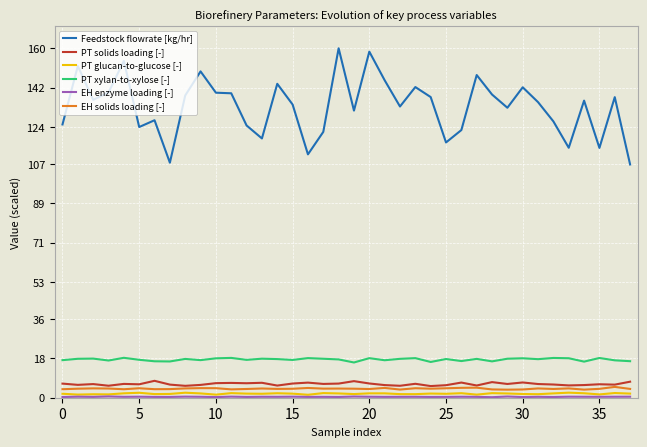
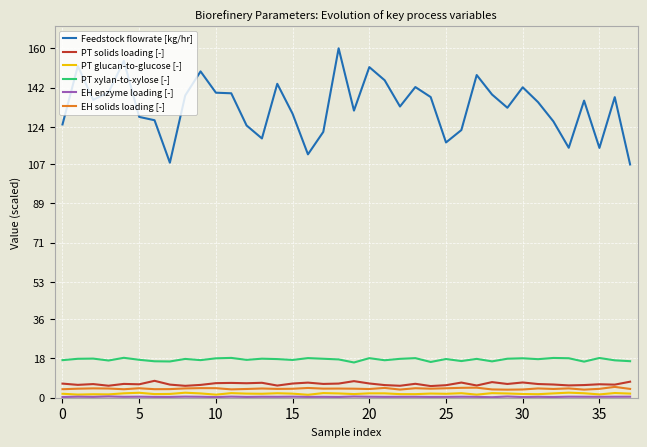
  {
    "Feedstock flowrate [kg/hr]": {
      "0": 125,
-     "5": 124,
+     "5": 129,
      "10": 140,
-     "15": 134,
-     "20": 158,
+     "15": 130,
+     "20": 151,
      "25": 117,
      "30": 142,
      "35": 114
    },
    "PT solids loading [-]": {
      "0": 6,
      "5": 6,
      "10": 7,
      "15": 6,
      "20": 7,
      "25": 6,
      "30": 7,
      "35": 6
    },
    "PT glucan-to-glucose [-]": {
      "0": 2,
      "5": 2,
      "15": 2,
      "20": 2,
      "25": 2,
      "30": 2
    },
    "PT xylan-to-xylose [-]": {
      "0": 17,
      "5": 17,
      "10": 18,
      "15": 17,
      "20": 18,
      "25": 18,
      "30": 18,
      "35": 18
    },
    "EH enzyme loading [-]": {
      "0": 0,
      "5": 0,
      "15": 0,
      "20": 0,
      "25": 0,
      "30": 0
    },
    "EH solids loading [-]": {
      "0": 4,
      "5": 4,
      "10": 4,
      "15": 4,
      "20": 4,
      "25": 4,
      "30": 4,
      "35": 4
    }
  }
